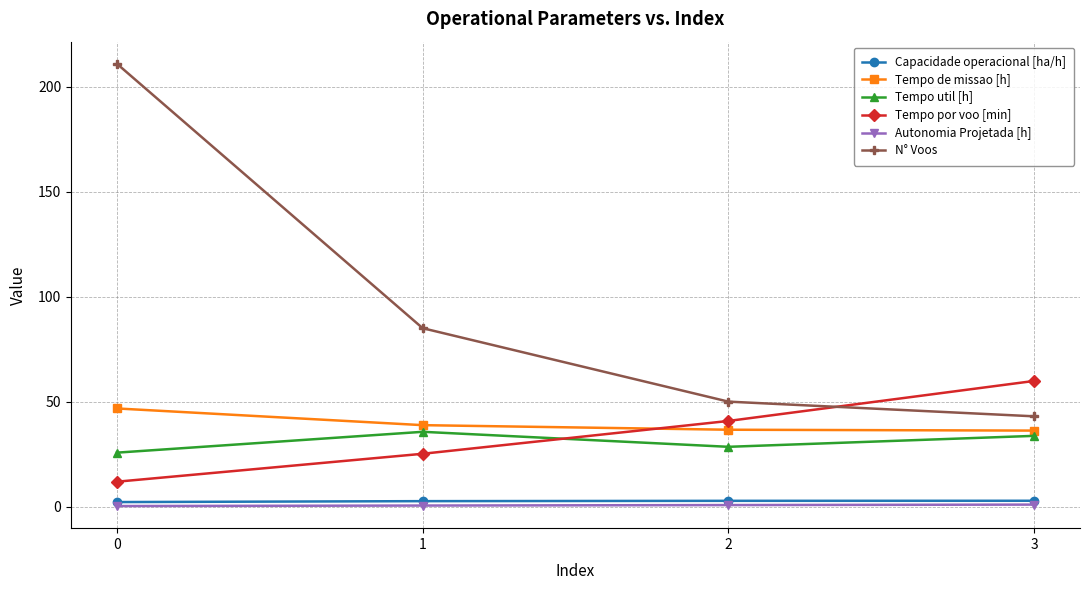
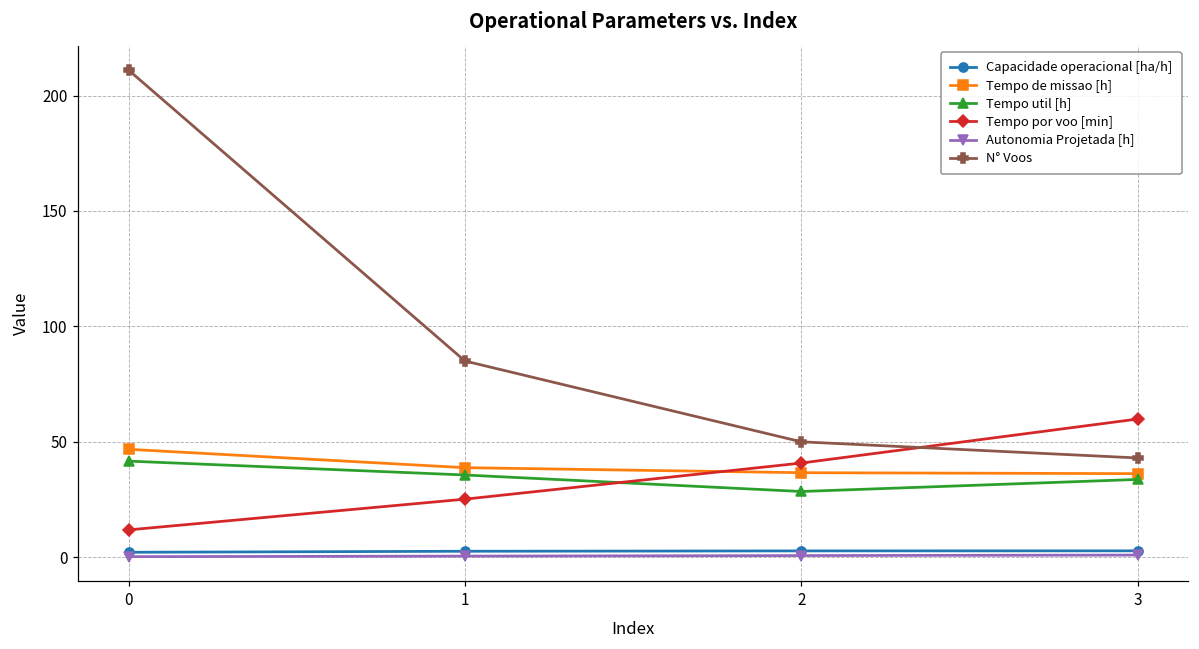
  {
    "Capacidade operacional [ha/h]": {
      "0": 2,
      "1": 3,
      "2": 3,
      "3": 3
    },
    "Tempo de missao [h]": {
      "0": 47,
      "1": 39,
      "2": 37,
      "3": 36
    },
    "Tempo util [h]": {
-     "0": 26,
+     "0": 42,
      "1": 36,
      "2": 28,
      "3": 34
    },
    "Tempo por voo [min]": {
      "0": 12,
      "1": 25,
      "2": 41,
      "3": 60
    },
    "Autonomia Projetada [h]": {
      "0": 0,
      "1": 0,
      "2": 1,
      "3": 1
    },
    "N° Voos": {
      "0": 211,
      "1": 85,
      "2": 50,
      "3": 43
    }
  }
